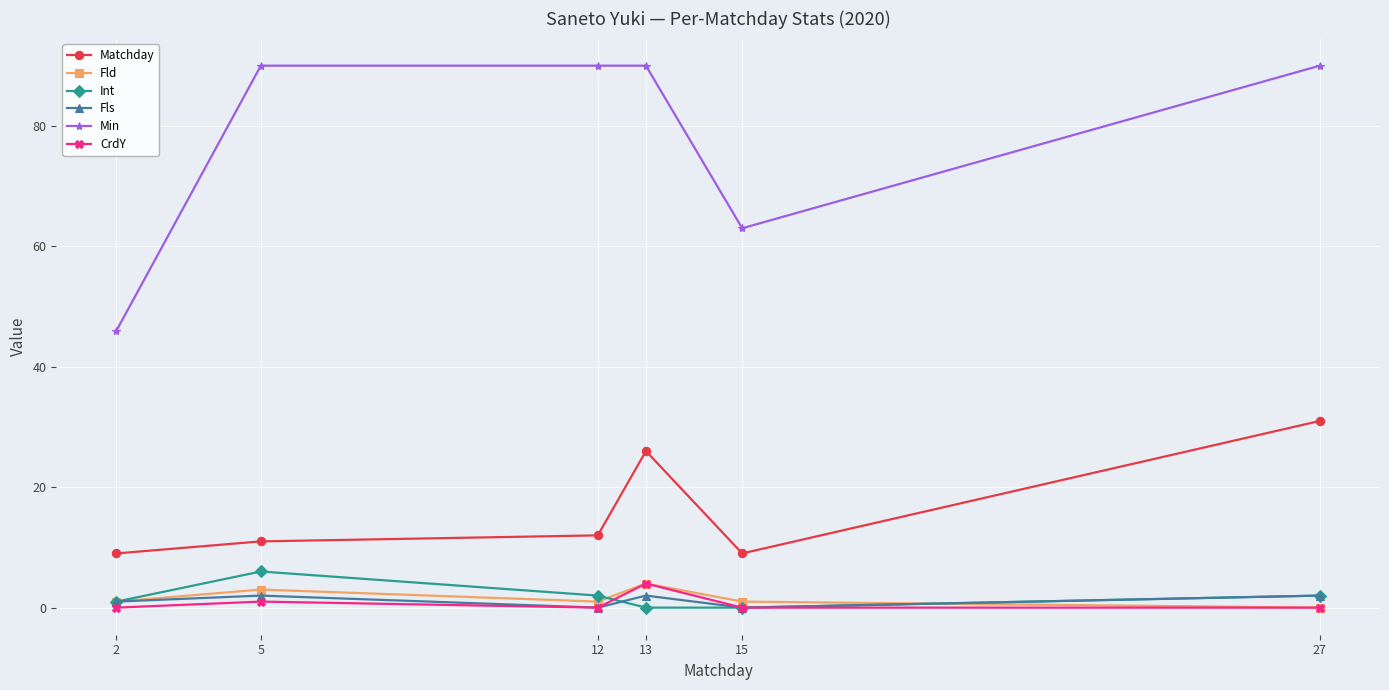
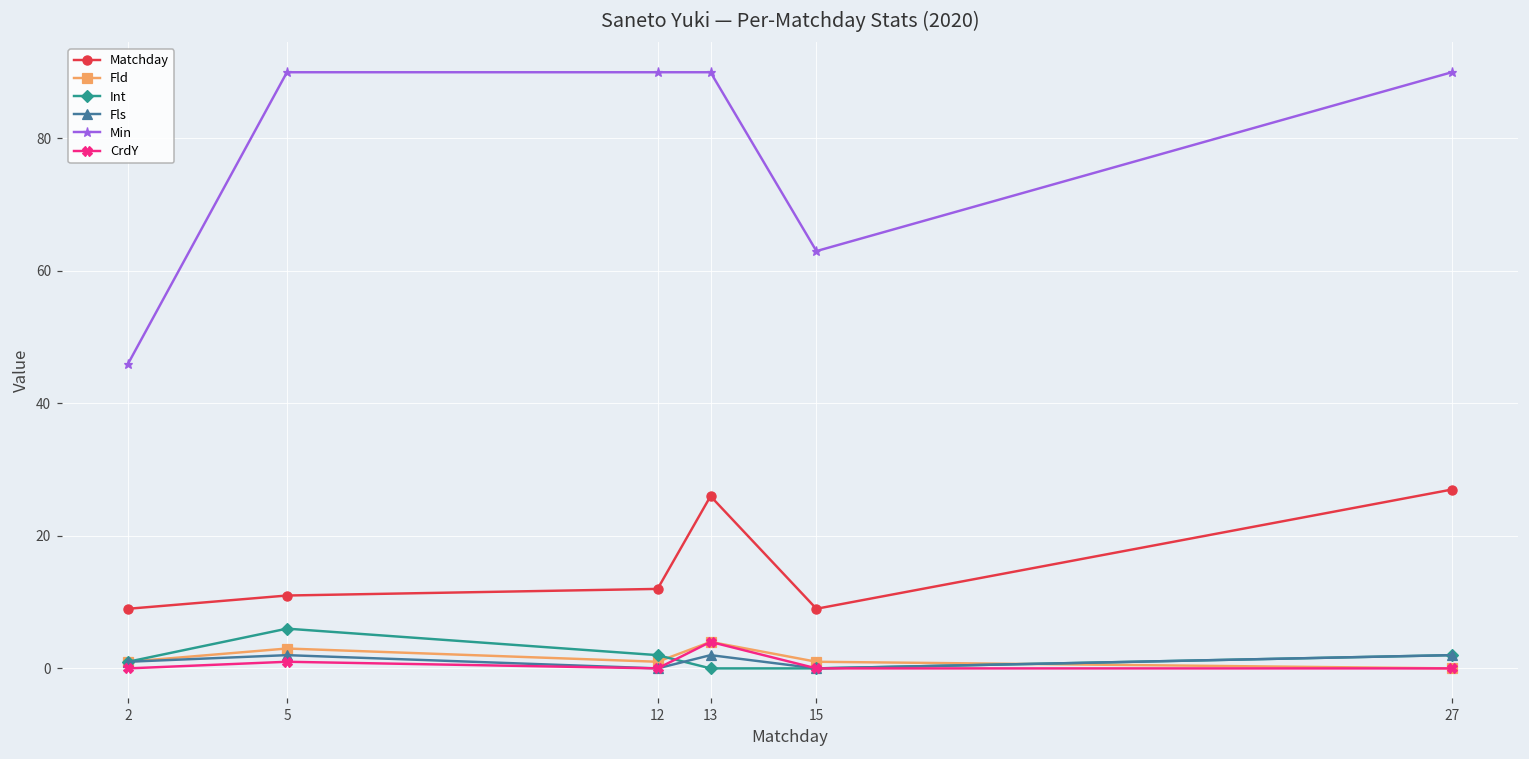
  {
    "Matchday": {
      "2": 9,
      "5": 11,
      "12": 12,
      "13": 26,
      "15": 9,
-     "27": 31
+     "27": 27
    },
    "Fld": {
      "5": 3,
      "12": 1,
      "15": 1
    },
    "Min": {
      "2": 46,
      "5": 90,
      "12": 90,
      "13": 90,
      "15": 63,
      "27": 90
    },
    "CrdY": {
      "2": 0,
      "5": 1
    }
  }
